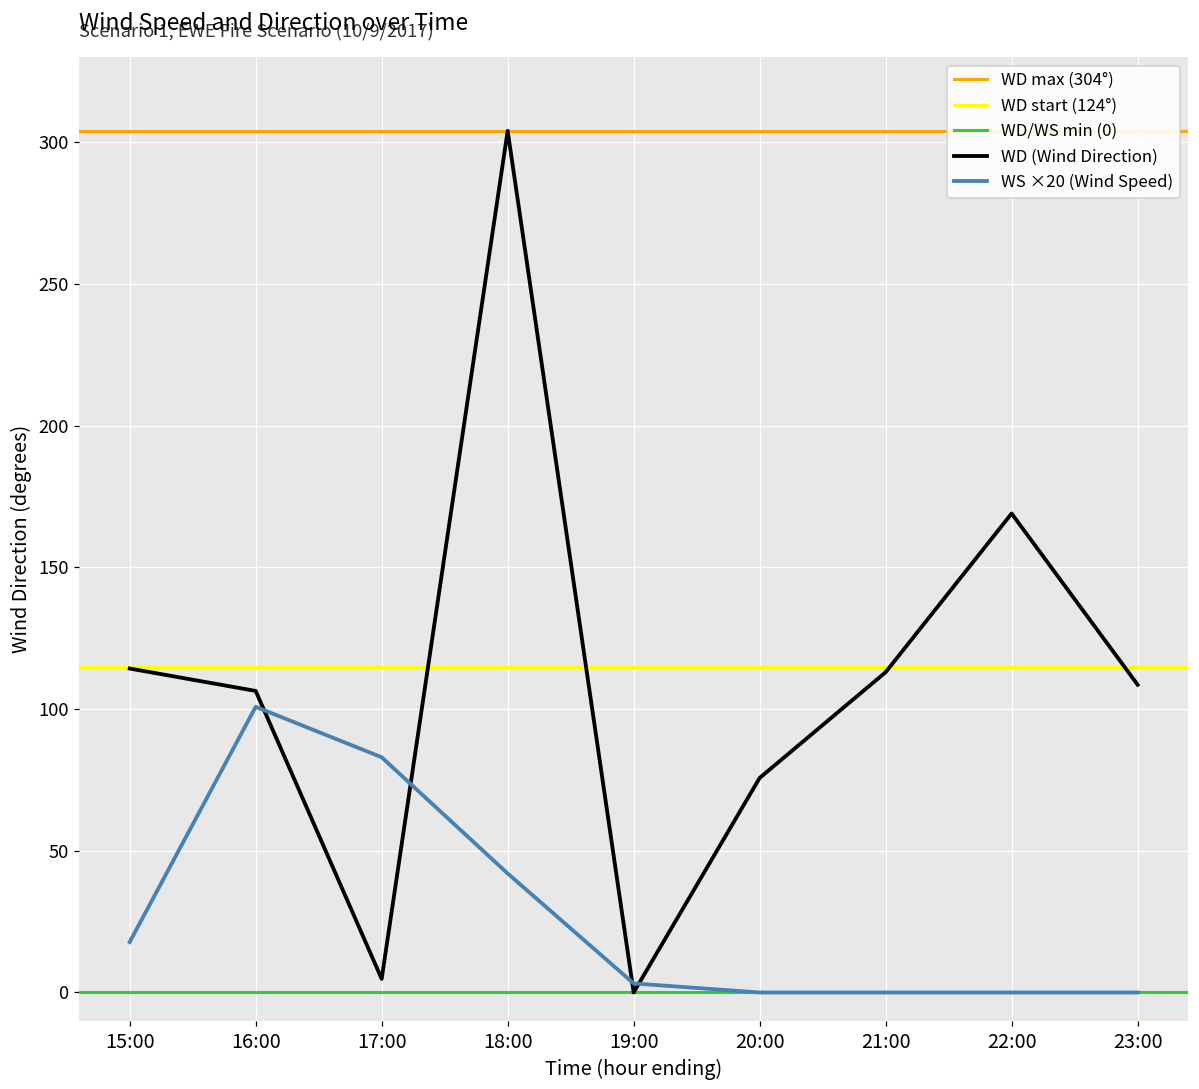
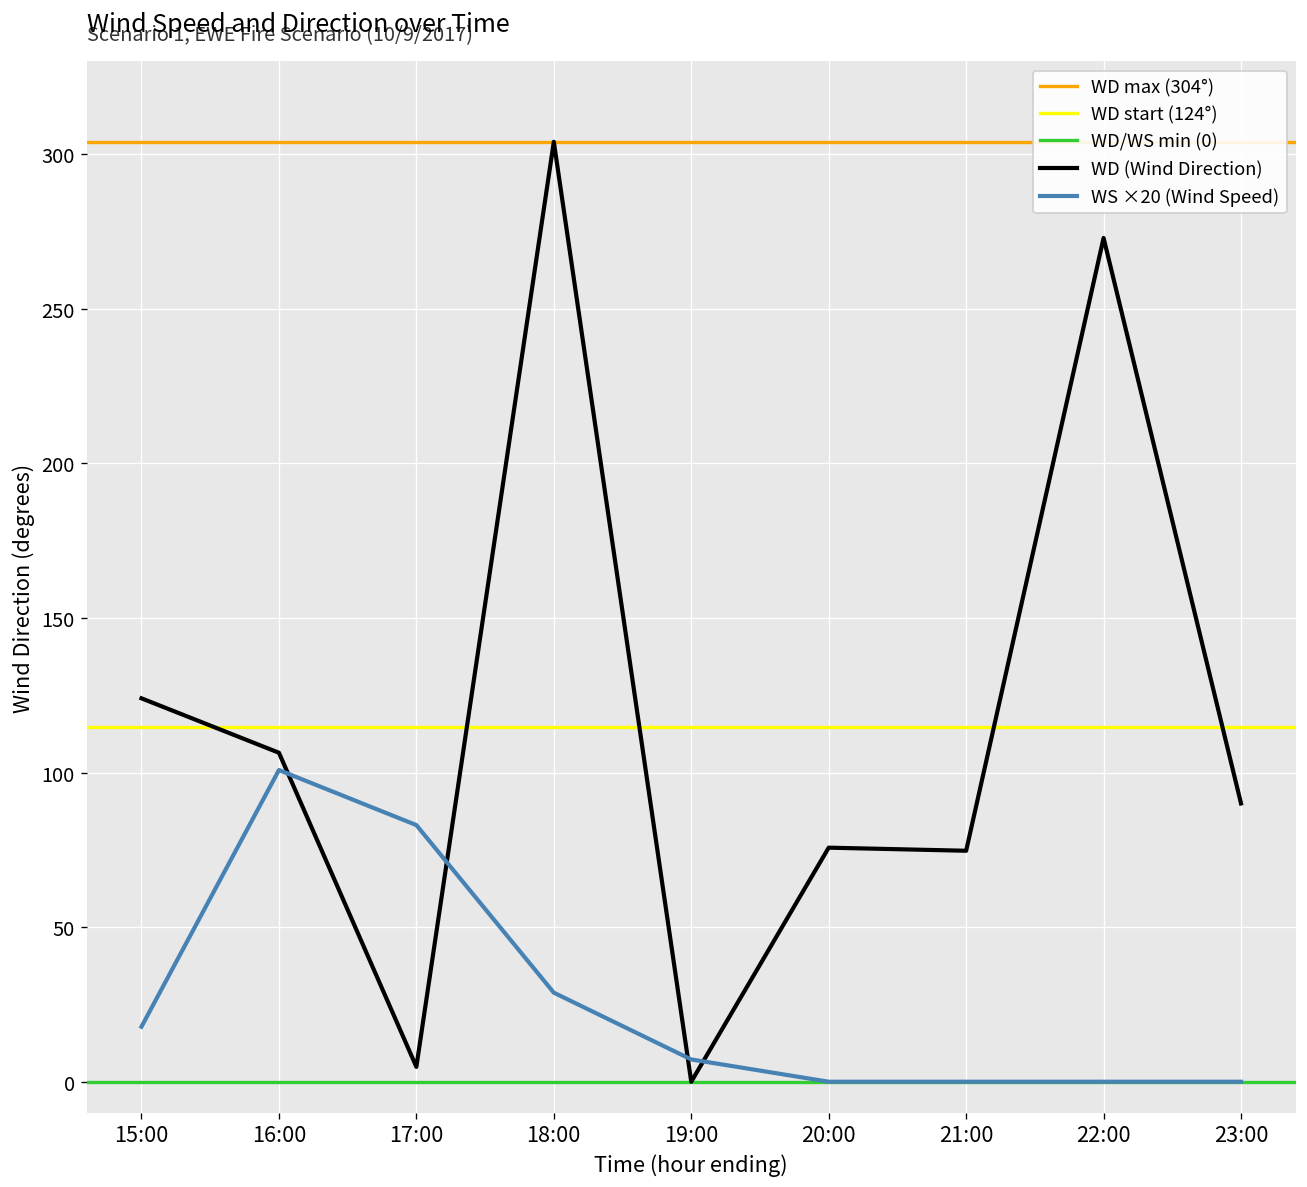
  {
    "WD (Wind Direction)": {
-     "15:00": 114,
+     "15:00": 124,
      "16:00": 106,
      "17:00": 5,
      "18:00": 304,
      "19:00": 0,
      "20:00": 76,
-     "21:00": 113,
-     "22:00": 169,
-     "23:00": 109
+     "21:00": 75,
+     "22:00": 273,
+     "23:00": 90
    },
    "WS ×20 (Wind Speed)": {
      "15:00": 18,
      "16:00": 101,
      "17:00": 83,
-     "18:00": 42,
-     "19:00": 3,
+     "18:00": 29,
+     "19:00": 7,
      "20:00": 0,
      "21:00": 0,
      "22:00": 0,
      "23:00": 0
    }
  }
